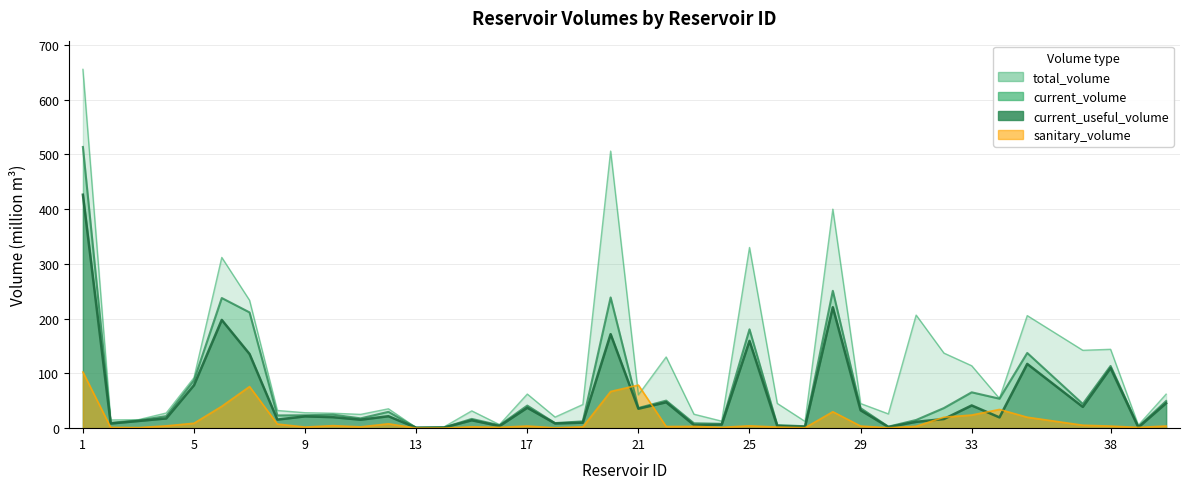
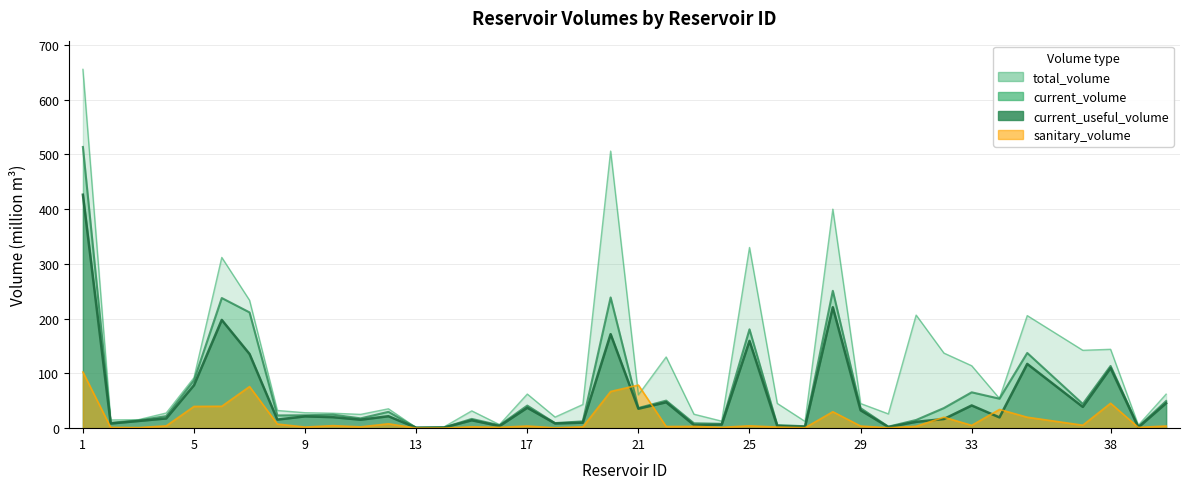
  {
    "sanitary_volume": {
      "1": 100,
-     "5": 10,
+     "5": 40,
      "9": 0,
      "17": 0,
      "21": 80,
      "25": 0,
      "29": 0,
-     "33": 20,
-     "38": 0
+     "33": 10,
+     "38": 50
    }
  }
